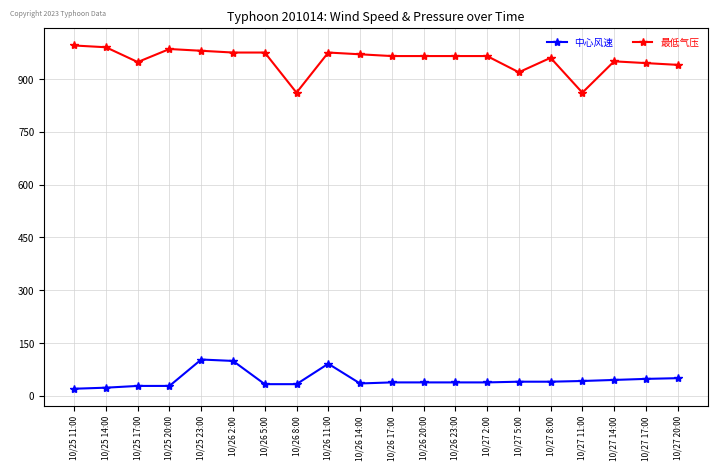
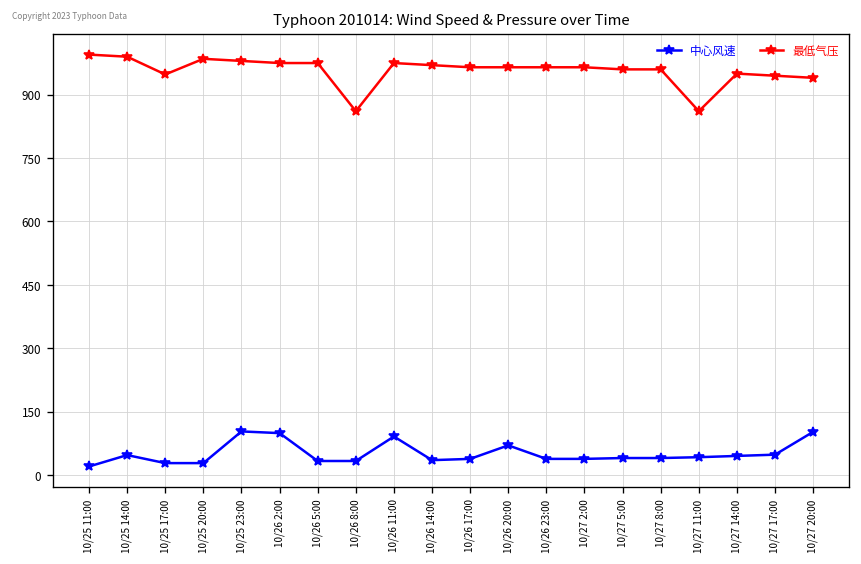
  {
    "中心风速": {
      "10/25 11:00": 20,
-     "10/25 14:00": 20,
+     "10/25 14:00": 50,
      "10/25 17:00": 30,
      "10/25 20:00": 30,
      "10/25 23:00": 100,
      "10/26 2:00": 100,
      "10/26 5:00": 30,
      "10/26 8:00": 30,
      "10/26 11:00": 90,
      "10/26 14:00": 40,
      "10/26 17:00": 40,
-     "10/26 20:00": 40,
+     "10/26 20:00": 70,
      "10/26 23:00": 40,
      "10/27 2:00": 40,
      "10/27 5:00": 40,
      "10/27 8:00": 40,
      "10/27 11:00": 40,
      "10/27 14:00": 50,
      "10/27 17:00": 50,
-     "10/27 20:00": 50
+     "10/27 20:00": 100
    },
    "最低气压": {
      "10/25 11:00": 1000,
      "10/25 14:00": 990,
      "10/25 17:00": 950,
      "10/25 20:00": 990,
      "10/25 23:00": 980,
      "10/26 2:00": 980,
      "10/26 5:00": 980,
      "10/26 8:00": 860,
      "10/26 11:00": 980,
      "10/26 14:00": 970,
      "10/26 17:00": 970,
      "10/26 20:00": 970,
      "10/26 23:00": 970,
      "10/27 2:00": 970,
-     "10/27 5:00": 920,
+     "10/27 5:00": 960,
      "10/27 8:00": 960,
      "10/27 11:00": 860,
      "10/27 14:00": 950,
      "10/27 17:00": 950,
      "10/27 20:00": 940
    }
  }
